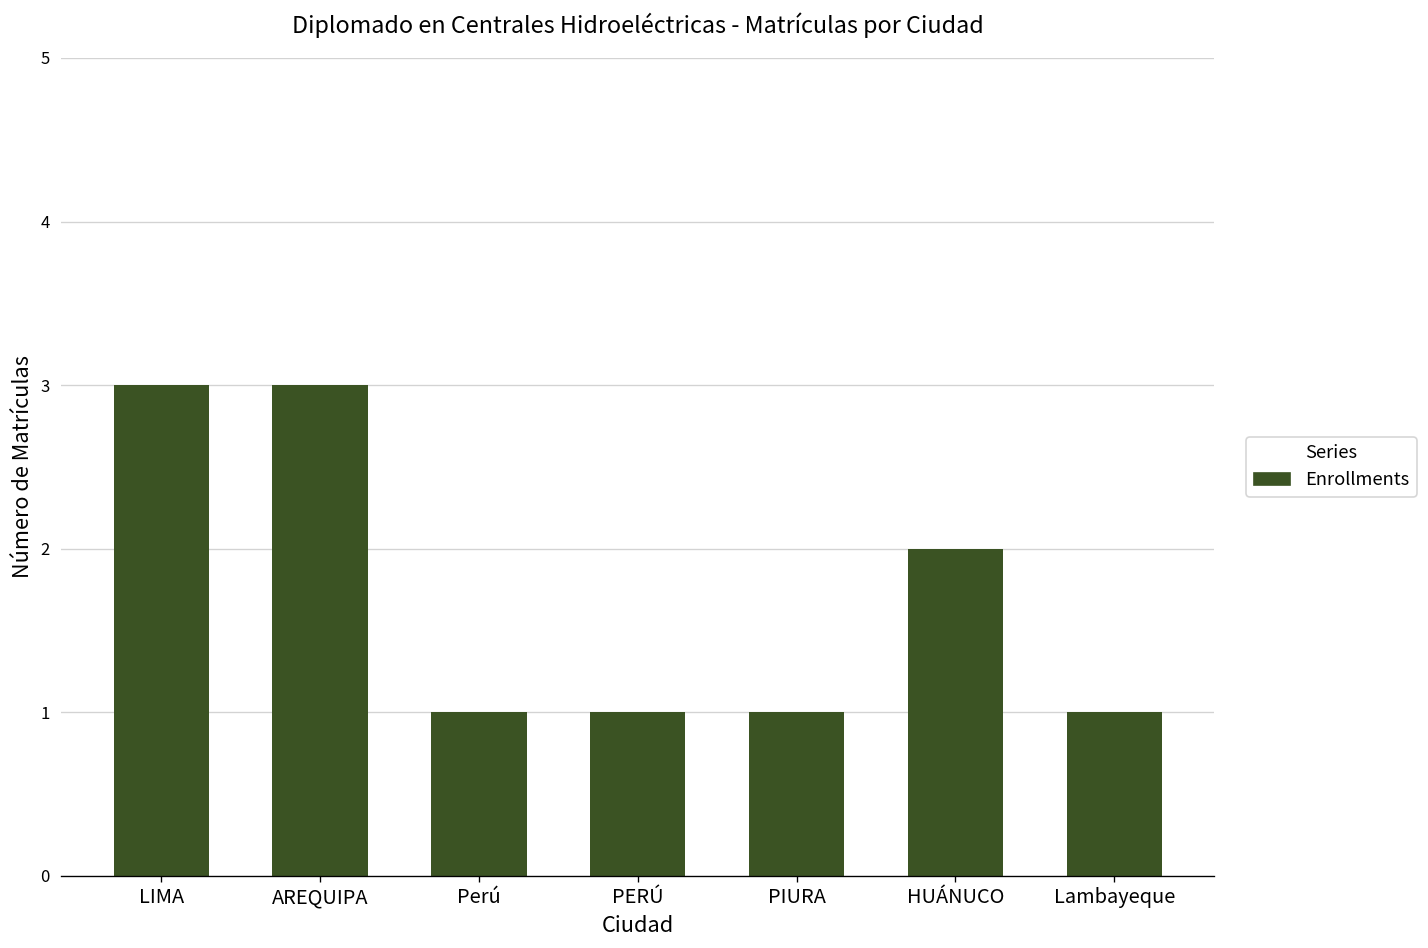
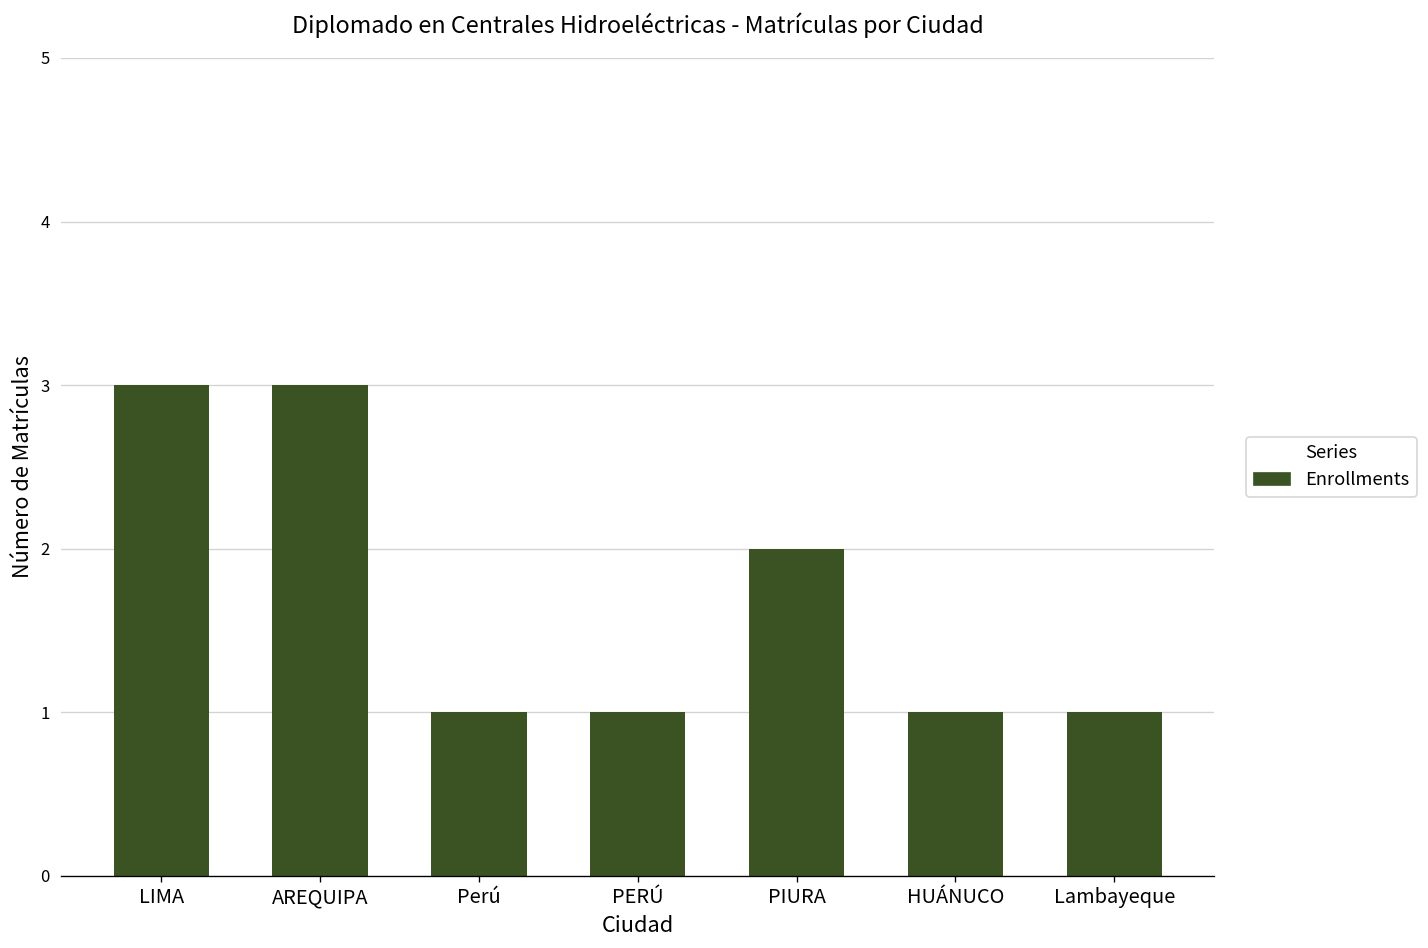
  {
    "LIMA": 3,
    "AREQUIPA": 3,
    "Perú": 1,
    "PERÚ": 1,
-   "PIURA": 1,
-   "HUÁNUCO": 2,
+   "PIURA": 2,
+   "HUÁNUCO": 1,
    "Lambayeque": 1
  }
